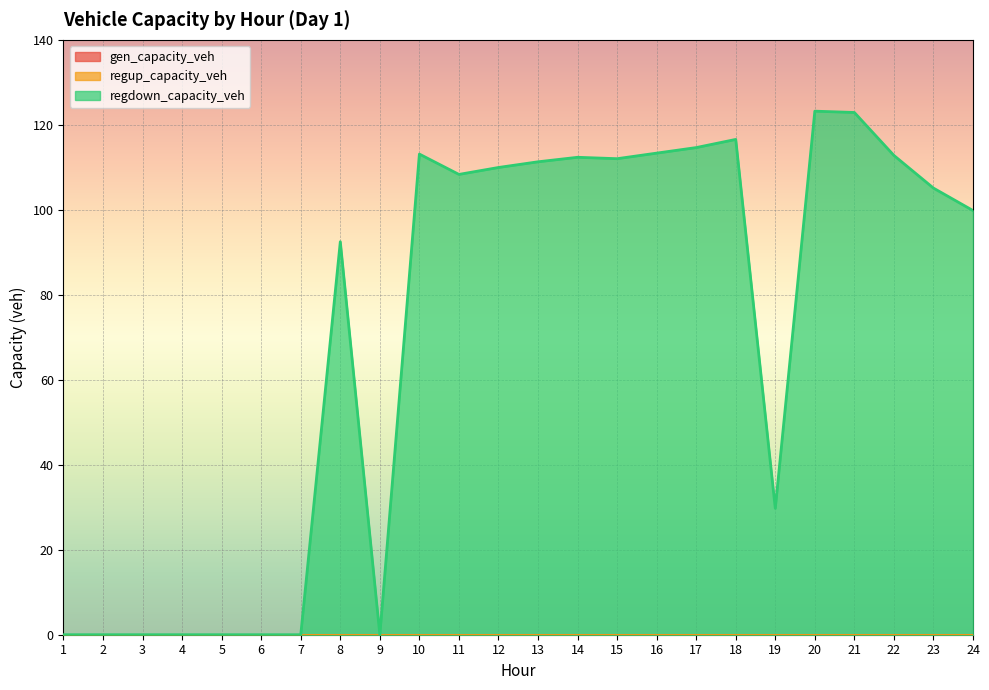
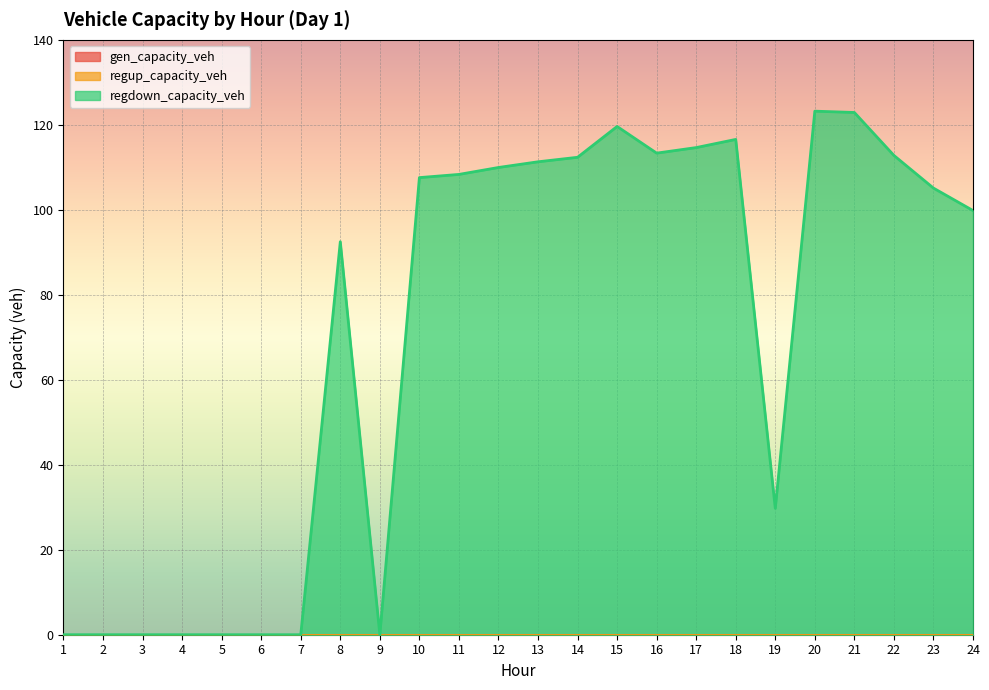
  {
    "regup_capacity_veh": {
      "8": 0,
      "10": 0,
      "11": 0,
      "12": 0,
      "13": 0,
      "14": 0,
      "15": 0,
      "16": 0,
      "17": 0,
      "18": 0,
      "19": 0,
      "20": 0,
      "21": 0,
      "22": 0,
      "23": 0,
      "24": 0
    },
    "regdown_capacity_veh": {
      "8": 92,
-     "10": 113,
+     "10": 108,
      "11": 108,
      "12": 110,
      "13": 111,
      "14": 112,
-     "15": 112,
+     "15": 120,
      "16": 113,
      "17": 115,
      "18": 117,
      "19": 30,
      "20": 123,
      "21": 123,
      "22": 113,
      "23": 105,
      "24": 100
    }
  }
